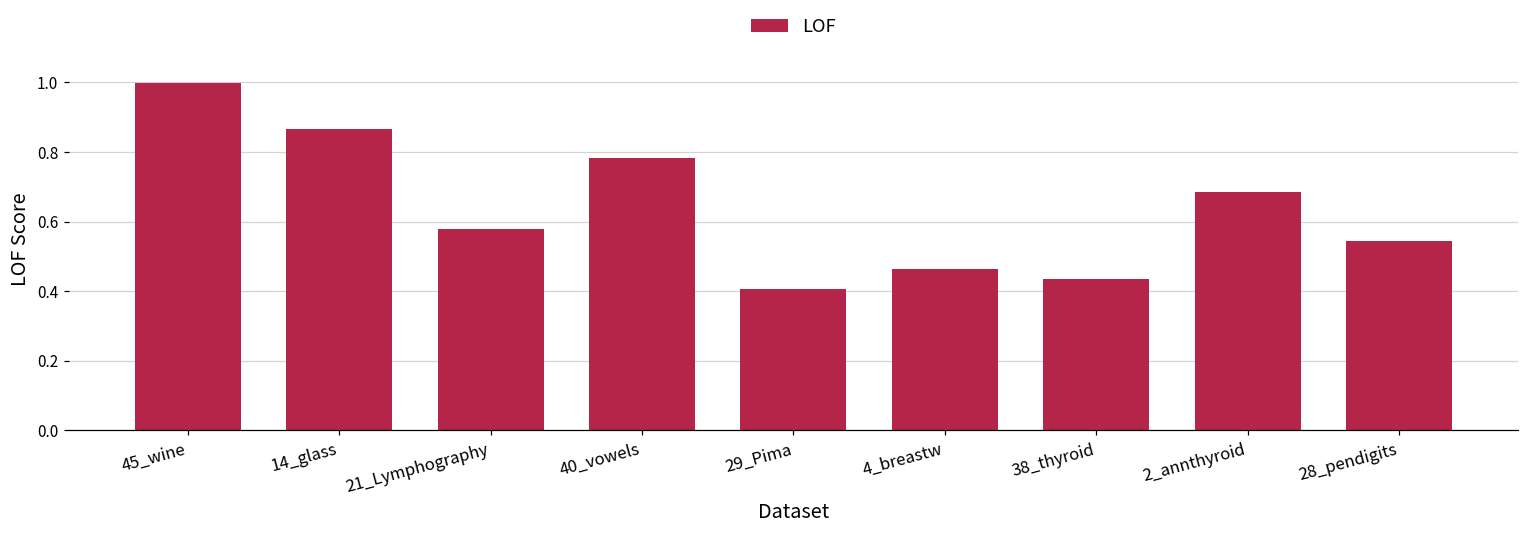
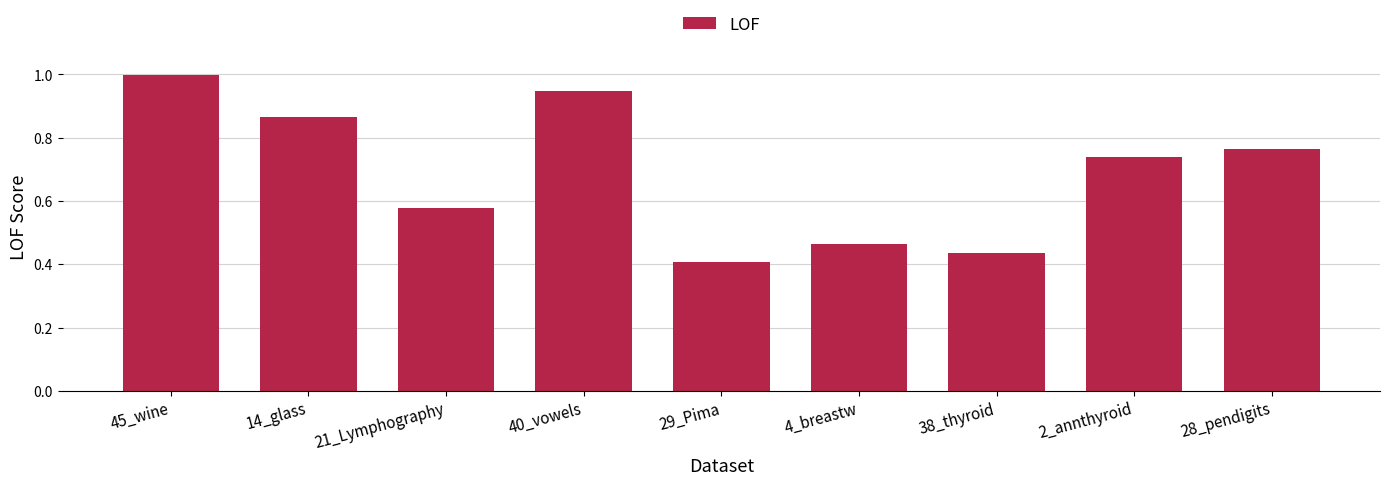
  {
    "45_wine": 1.00,
    "14_glass": 0.87,
    "21_Lymphography": 0.58,
-   "40_vowels": 0.78,
+   "40_vowels": 0.95,
    "29_Pima": 0.41,
    "4_breastw": 0.46,
    "38_thyroid": 0.44,
-   "2_annthyroid": 0.69,
-   "28_pendigits": 0.54
+   "2_annthyroid": 0.74,
+   "28_pendigits": 0.76
  }
